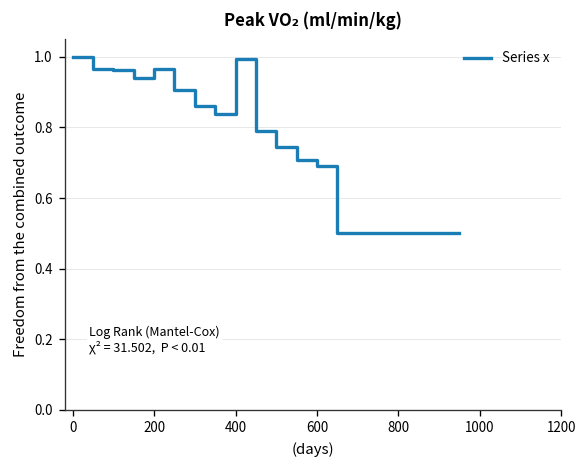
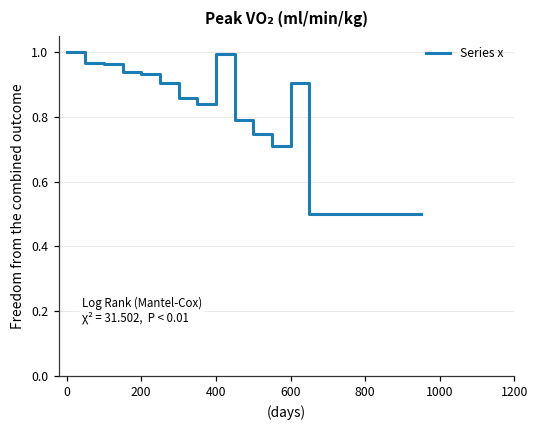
  {
    "0": 1.00,
-   "200": 0.96,
+   "200": 0.93,
    "400": 0.99,
-   "600": 0.69,
+   "600": 0.90,
    "800": 0.50
  }
